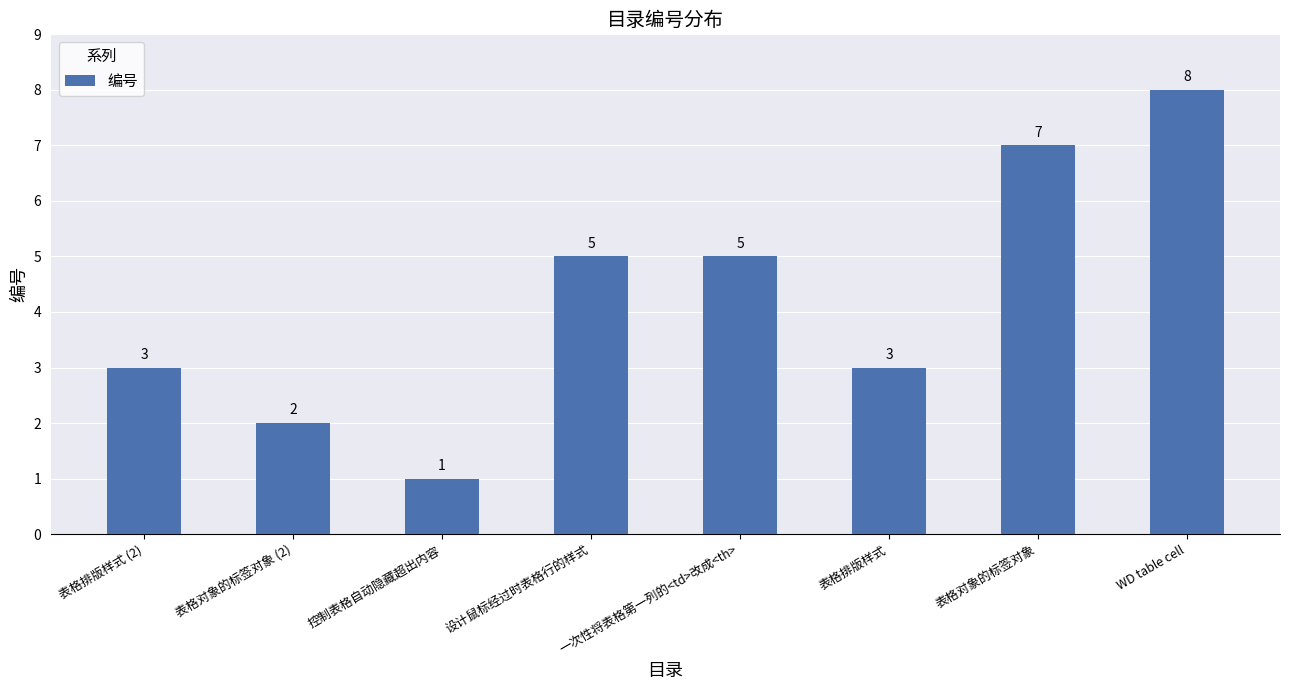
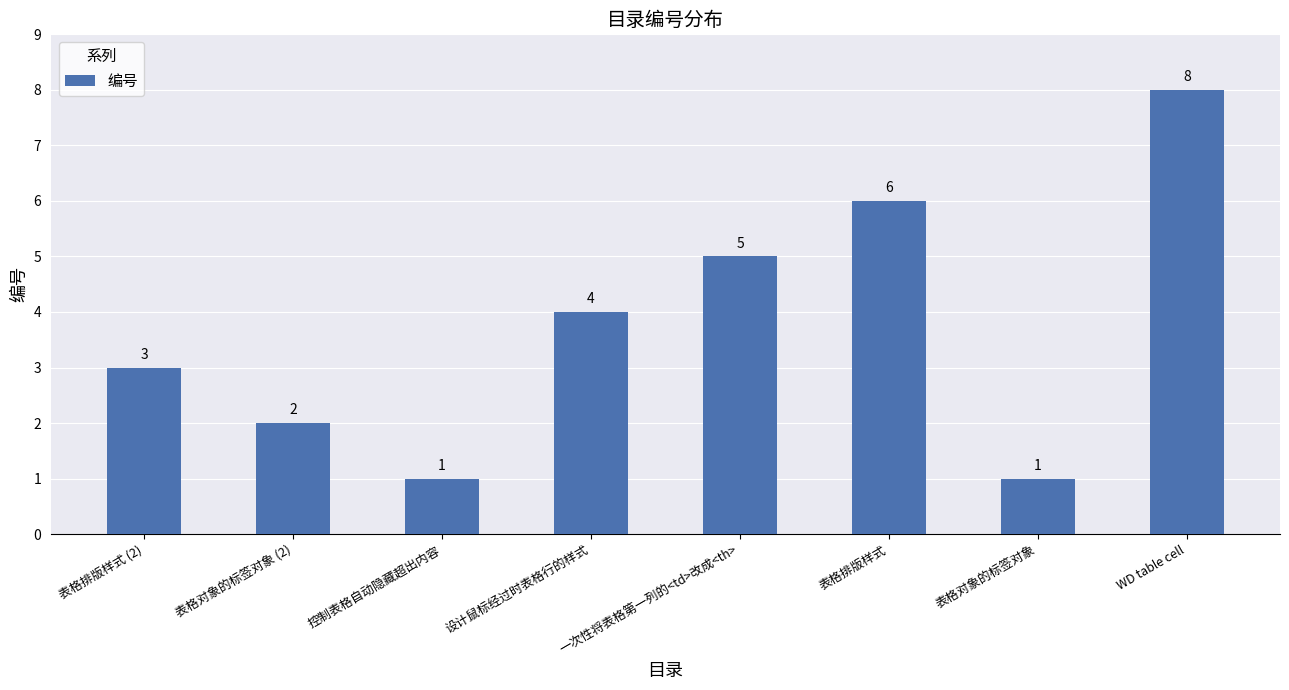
  {
    "表格排版样式 (2)": 3,
    "表格对象的标签对象 (2)": 2,
    "控制表格自动隐藏超出内容": 1,
-   "设计鼠标经过时表格行的样式": 5,
+   "设计鼠标经过时表格行的样式": 4,
    "一次性将表格第一列的<td>改成<th>": 5,
-   "表格排版样式": 3,
-   "表格对象的标签对象": 7,
+   "表格排版样式": 6,
+   "表格对象的标签对象": 1,
    "WD table cell": 8
  }
